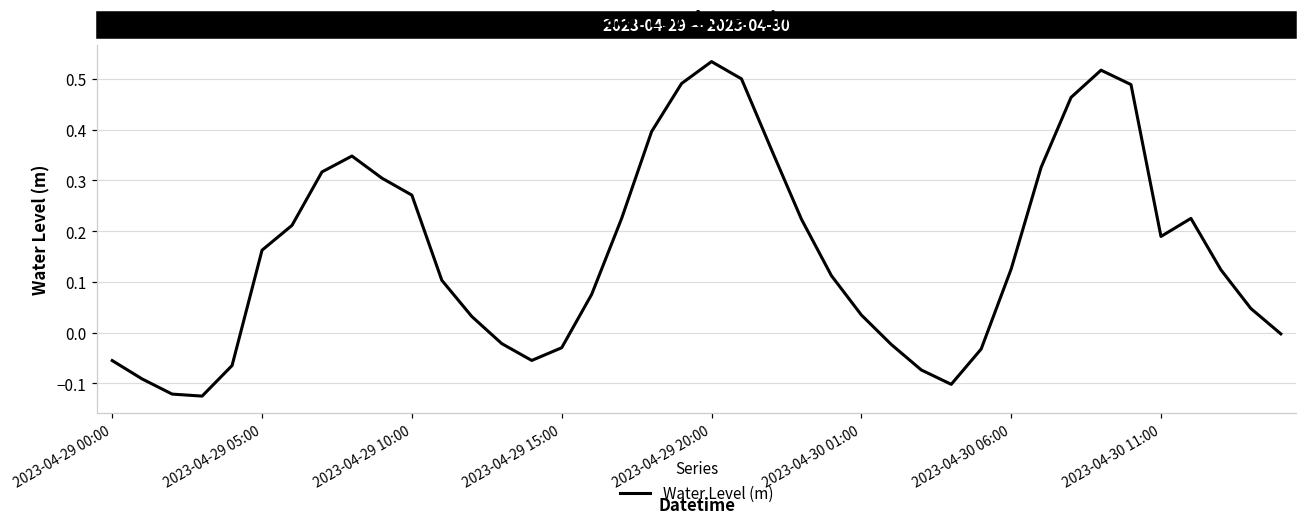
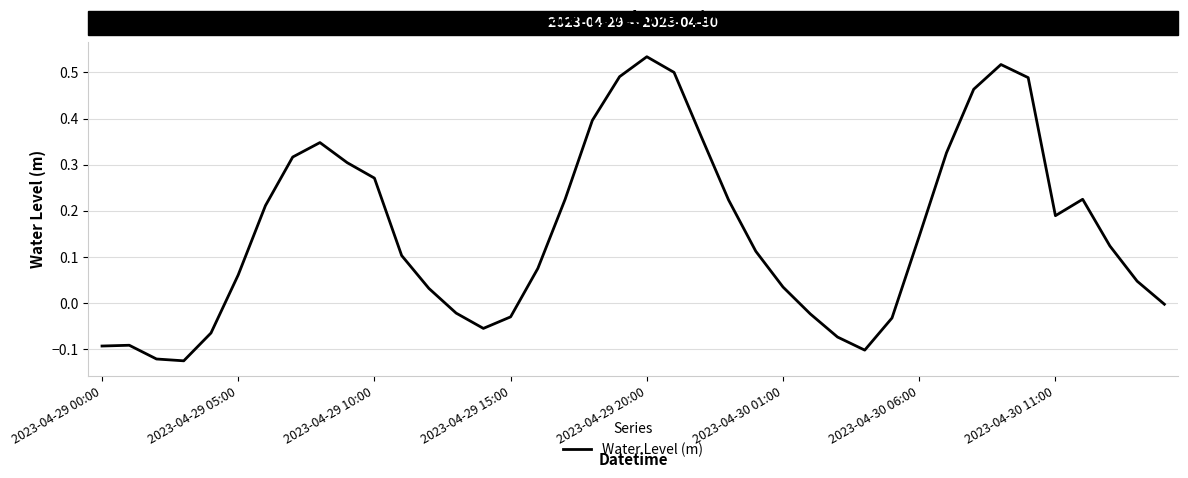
  {
-   "2023-04-29 00:00": -0.06,
-   "2023-04-29 05:00": 0.16,
+   "2023-04-29 00:00": -0.09,
+   "2023-04-29 05:00": 0.06,
    "2023-04-29 10:00": 0.27,
    "2023-04-29 15:00": -0.03,
    "2023-04-29 20:00": 0.53,
    "2023-04-30 01:00": 0.03,
-   "2023-04-30 06:00": 0.13,
+   "2023-04-30 06:00": 0.14,
    "2023-04-30 11:00": 0.19
  }
